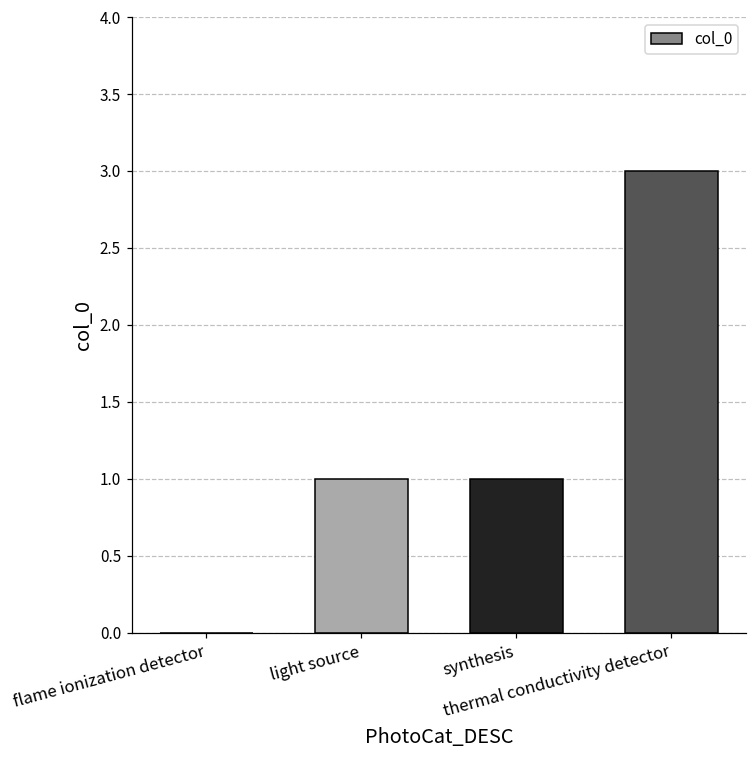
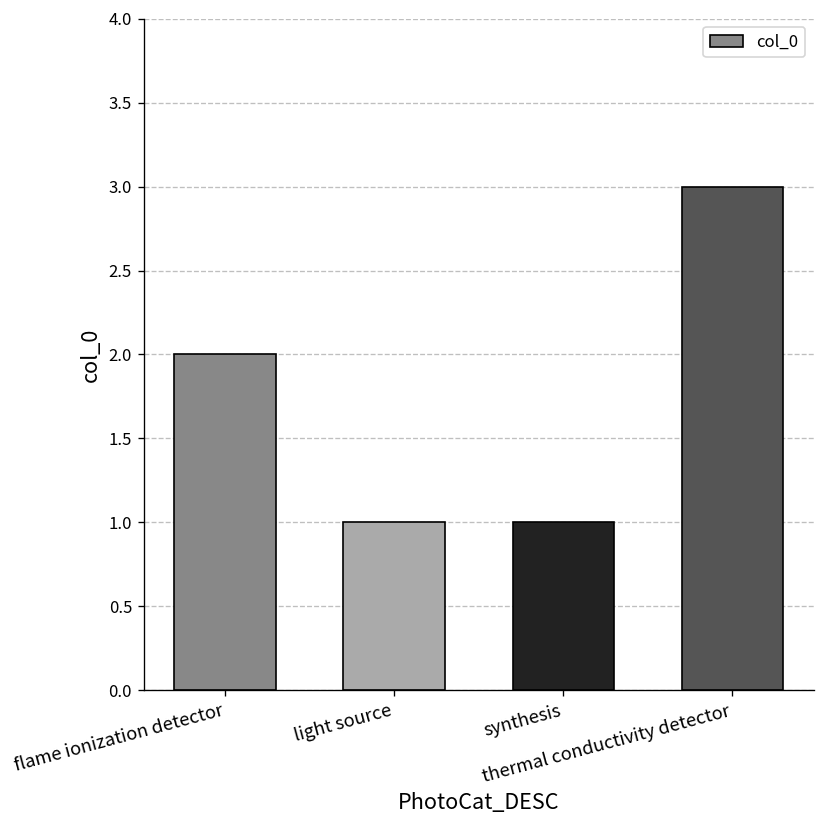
  {
-   "flame ionization detector": 0,
+   "flame ionization detector": 2,
    "light source": 1,
    "synthesis": 1,
    "thermal conductivity detector": 3
  }
